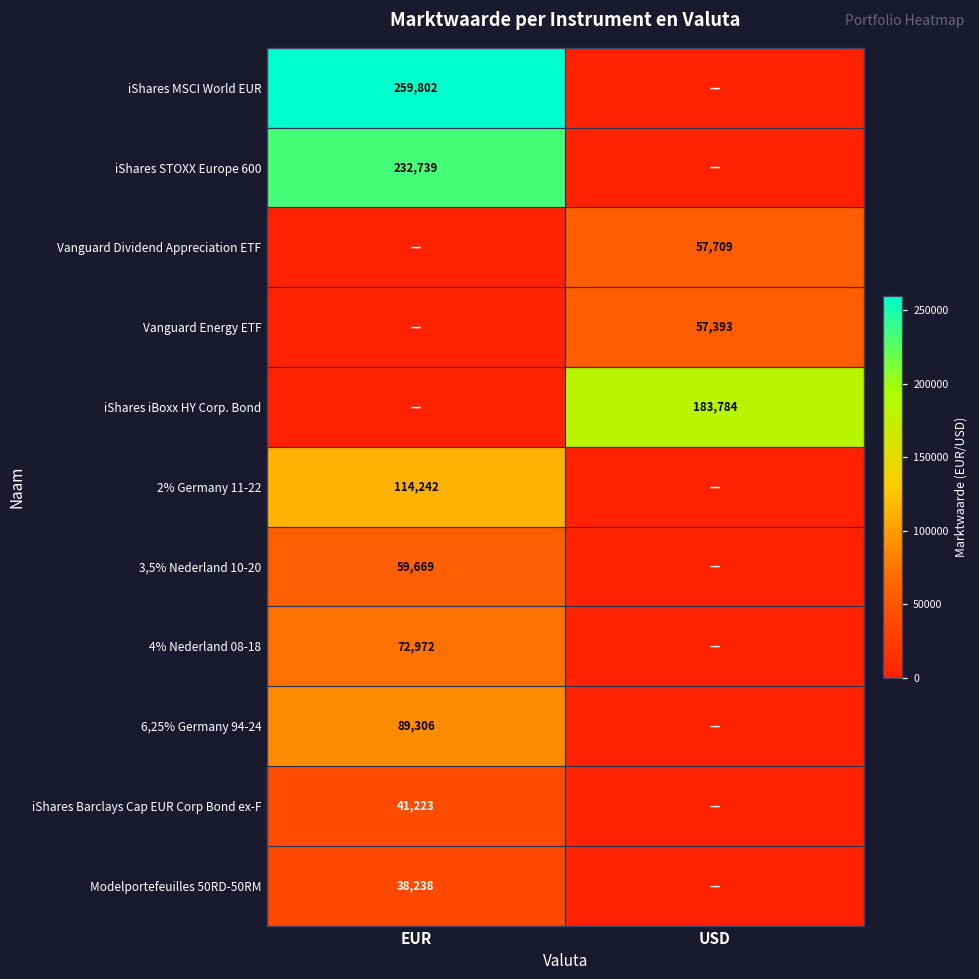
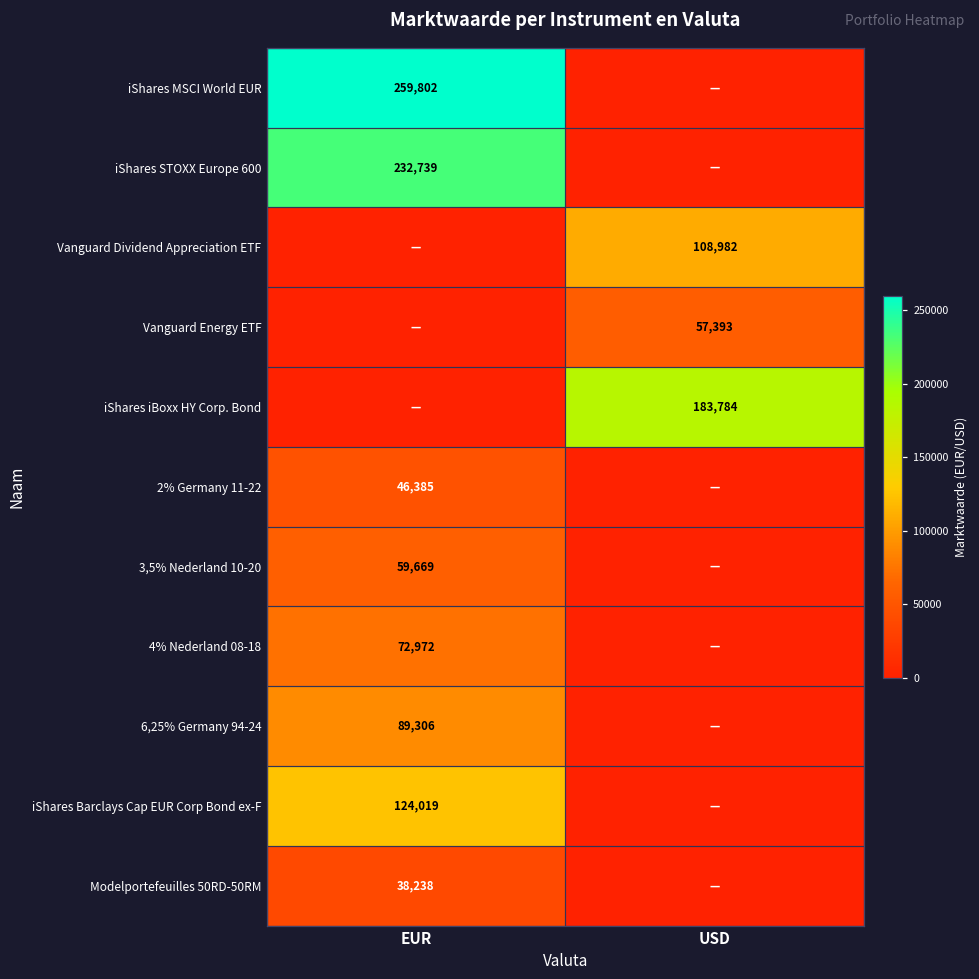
  {
    "iShares MSCI World EUR": {
      "EUR": "259,802"
    },
    "iShares STOXX Europe 600": {
      "EUR": "232,739"
    },
    "Vanguard Dividend Appreciation ETF": {
-     "USD": "57,709"
+     "USD": "108,982"
    },
    "Vanguard Energy ETF": {
      "USD": "57,393"
    },
    "iShares iBoxx HY Corp. Bond": {
      "USD": "183,784"
    },
    "2% Germany 11-22": {
-     "EUR": "114,242"
+     "EUR": "46,385"
    },
    "3,5% Nederland 10-20": {
      "EUR": "59,669"
    },
    "4% Nederland 08-18": {
      "EUR": "72,972"
    },
    "6,25% Germany 94-24": {
      "EUR": "89,306"
    },
    "iShares Barclays Cap EUR Corp Bond ex-F": {
-     "EUR": "41,223"
+     "EUR": "124,019"
    },
    "Modelportefeuilles 50RD-50RM": {
      "EUR": "38,238"
    }
  }
